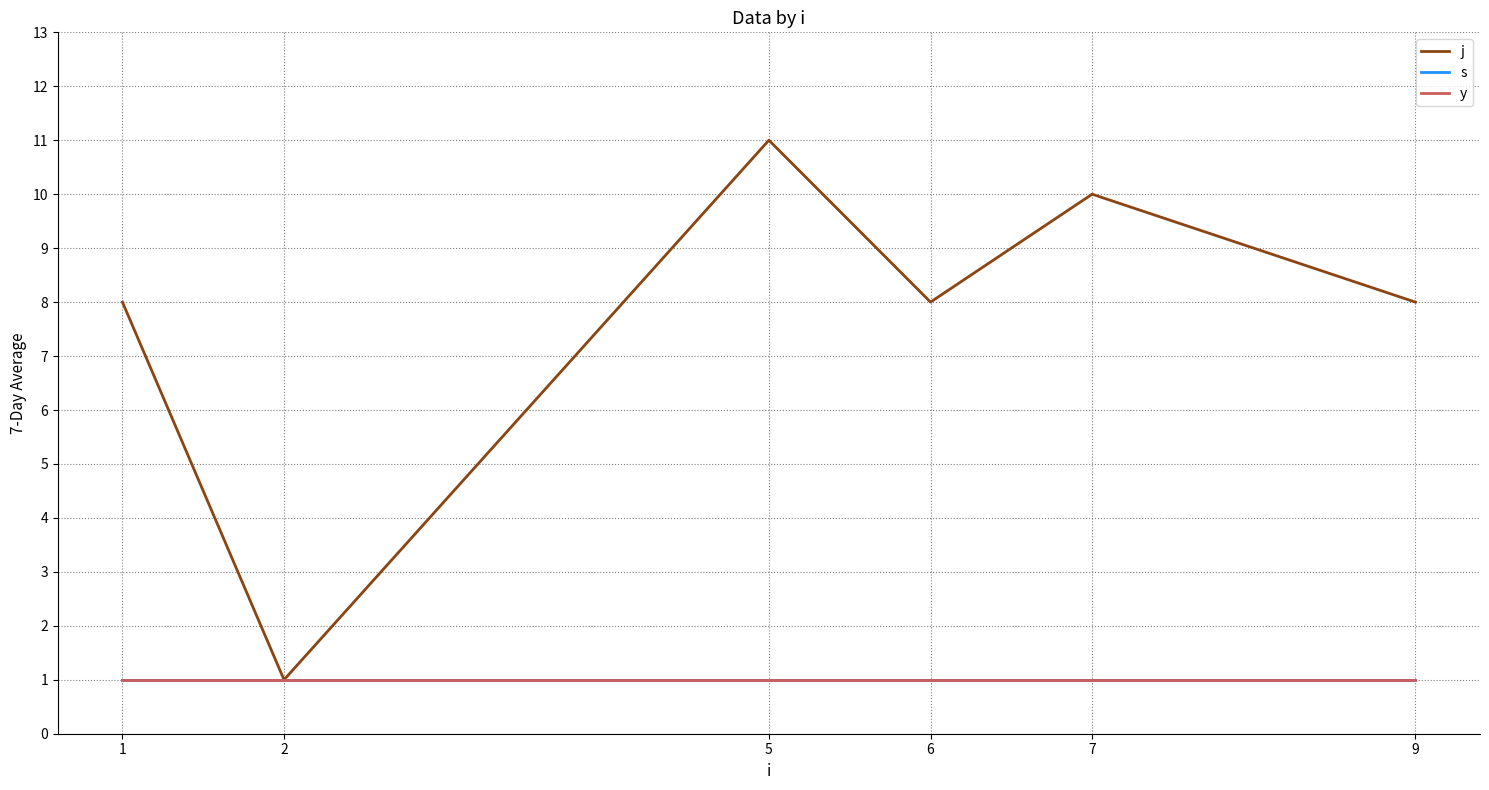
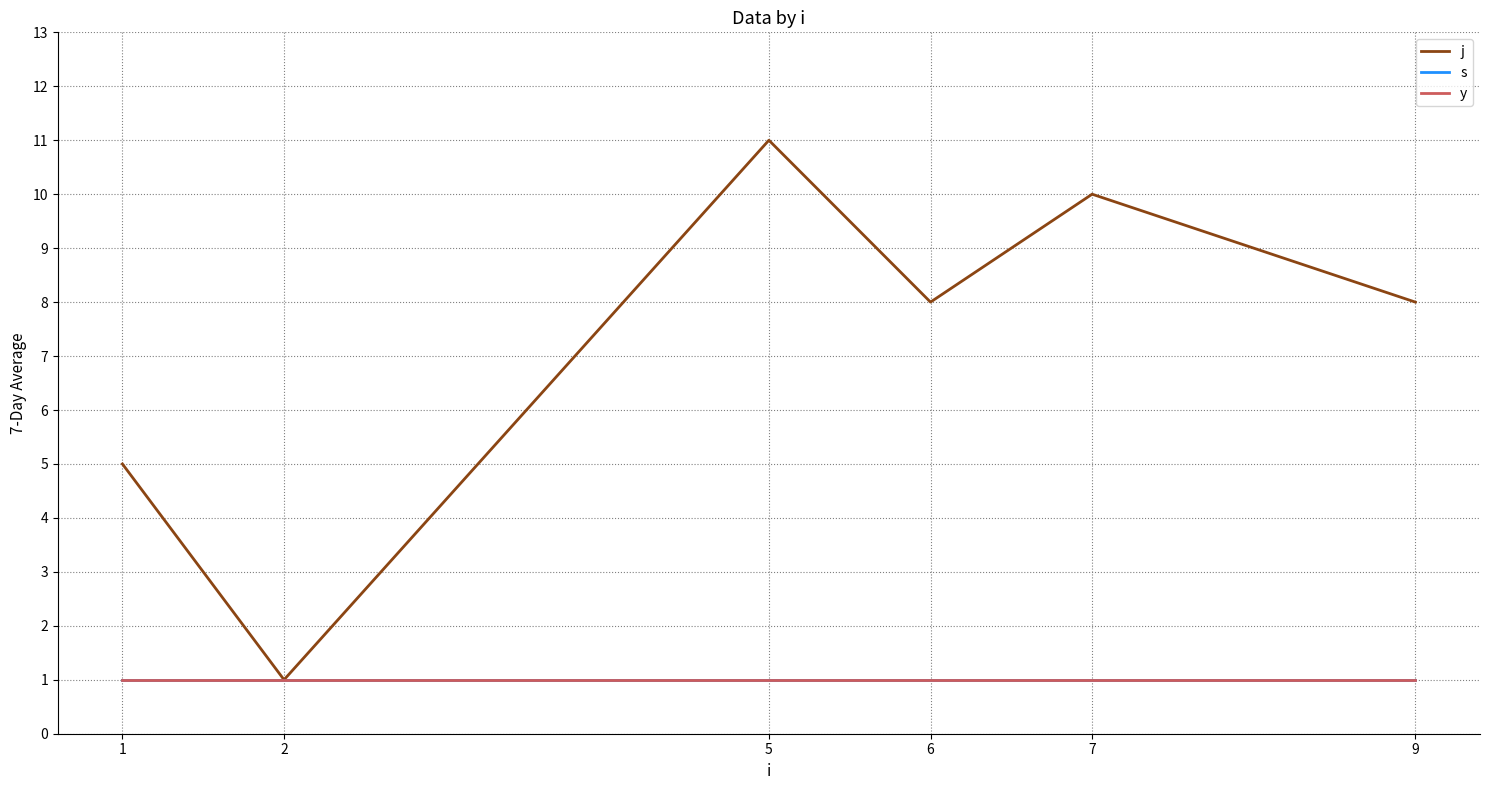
  {
    "j": {
-     "1": 8,
+     "1": 5,
      "5": 11,
      "6": 8,
      "7": 10,
      "9": 8
    },
    "y": {
      "1": 1,
      "5": 1,
      "6": 1,
      "7": 1,
      "9": 1
    }
  }
